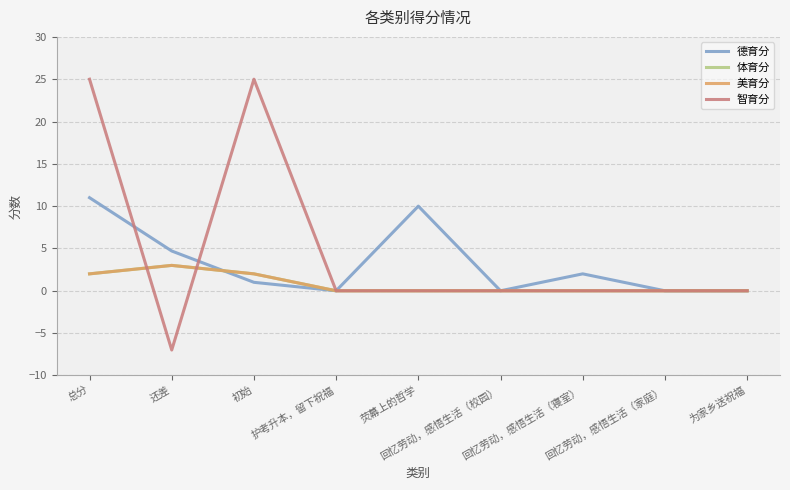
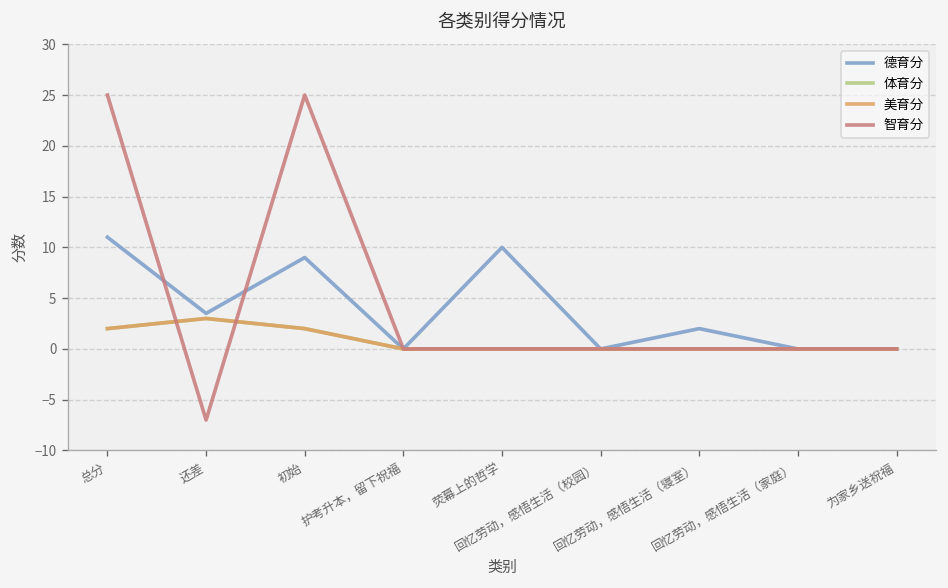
  {
    "德育分": {
      "总分": 11,
-     "还差": 5,
-     "初始": 1,
+     "还差": 4,
+     "初始": 9,
      "荧幕上的哲学": 10,
      "回忆劳动，感悟生活（寝室）": 2
    }
  }
